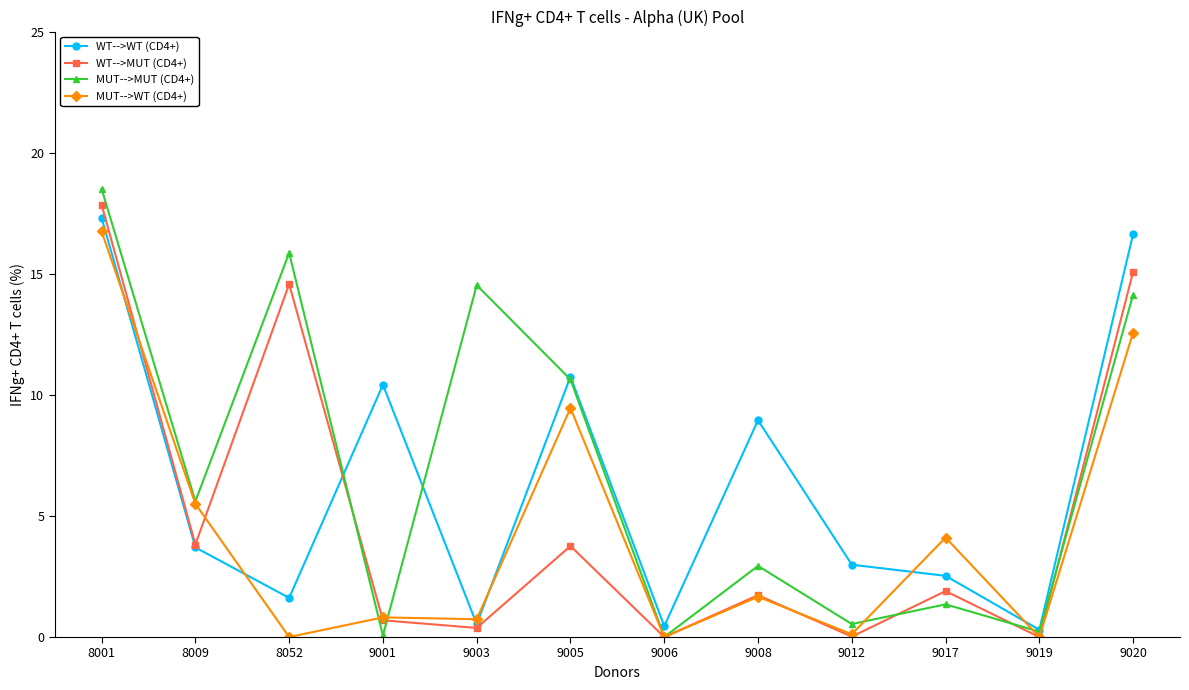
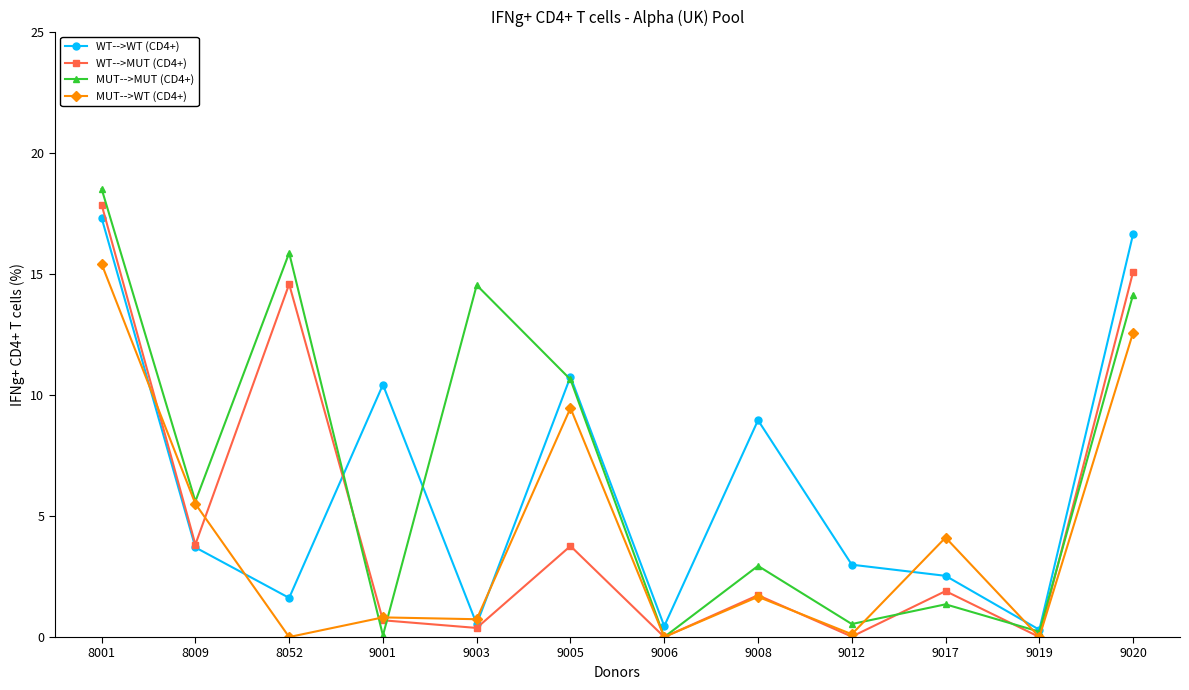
  {
    "WT-->WT (CD4+)": {
      "8001": 17.3,
      "8009": 3.7,
      "8052": 1.6,
      "9001": 10.4,
      "9003": 0.5,
      "9005": 10.8,
      "9006": 0.5,
      "9008": 9.0,
      "9012": 3.0,
      "9017": 2.5,
      "9020": 16.6
    },
    "WT-->MUT (CD4+)": {
      "8001": 17.9,
      "8009": 3.8,
      "8052": 14.6,
      "9001": 0.7,
      "9003": 0.4,
      "9005": 3.8,
      "9017": 1.9,
      "9020": 15.1
    },
    "MUT-->MUT (CD4+)": {
      "8001": 18.5,
      "8052": 15.9,
      "9001": 0.1,
      "9003": 14.5,
      "9005": 10.6,
      "9008": 2.9,
      "9012": 0.5,
      "9017": 1.4,
      "9020": 14.1
    },
    "MUT-->WT (CD4+)": {
-     "8001": 16.7,
+     "8001": 15.4,
      "8052": 0.0,
      "9001": 0.8,
      "9003": 0.7,
      "9005": 9.5,
      "9017": 4.1,
      "9020": 12.6
    }
  }
